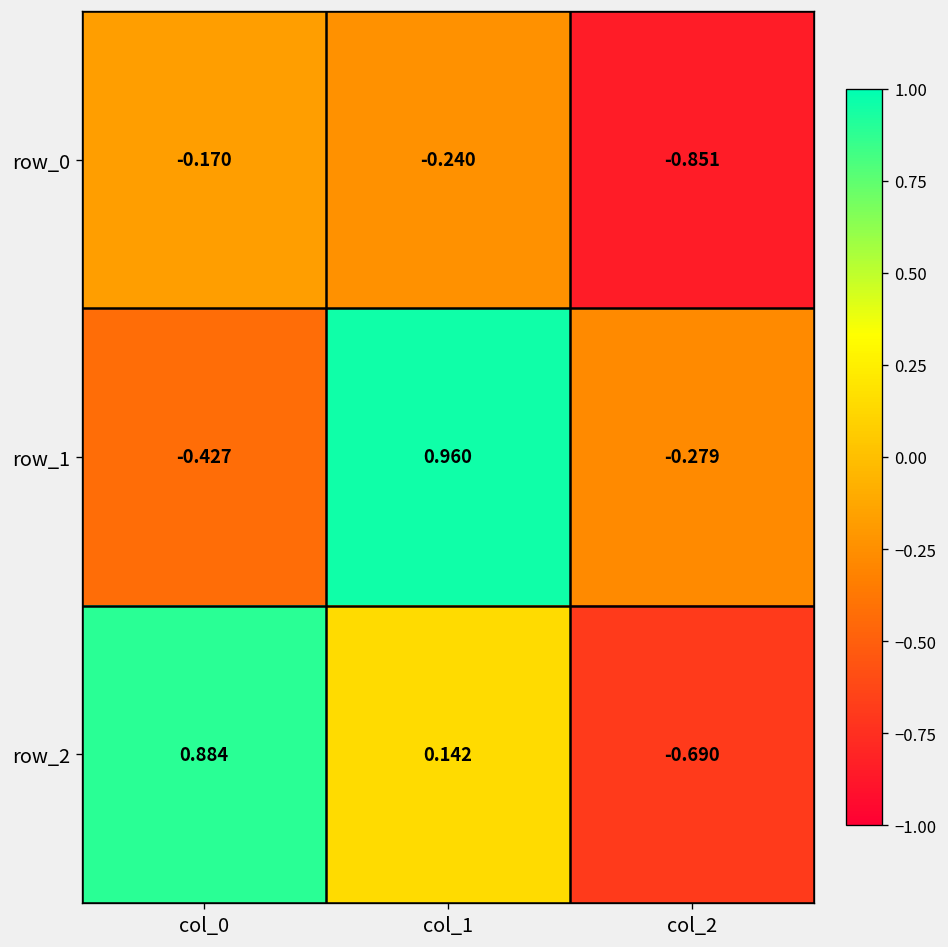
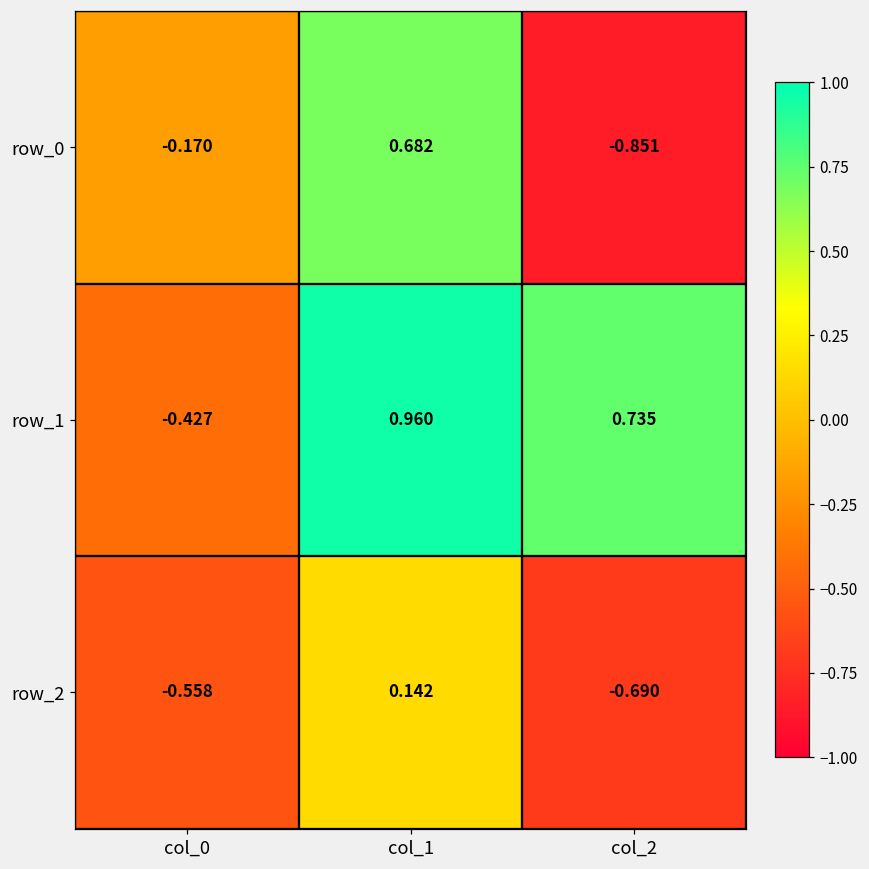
  {
    "row_0": {
      "col_0": -0.170,
-     "col_1": -0.240,
+     "col_1": 0.682,
      "col_2": -0.851
    },
    "row_1": {
      "col_0": -0.427,
      "col_1": 0.960,
-     "col_2": -0.279
+     "col_2": 0.735
    },
    "row_2": {
-     "col_0": 0.884,
+     "col_0": -0.558,
      "col_1": 0.142,
      "col_2": -0.690
    }
  }
